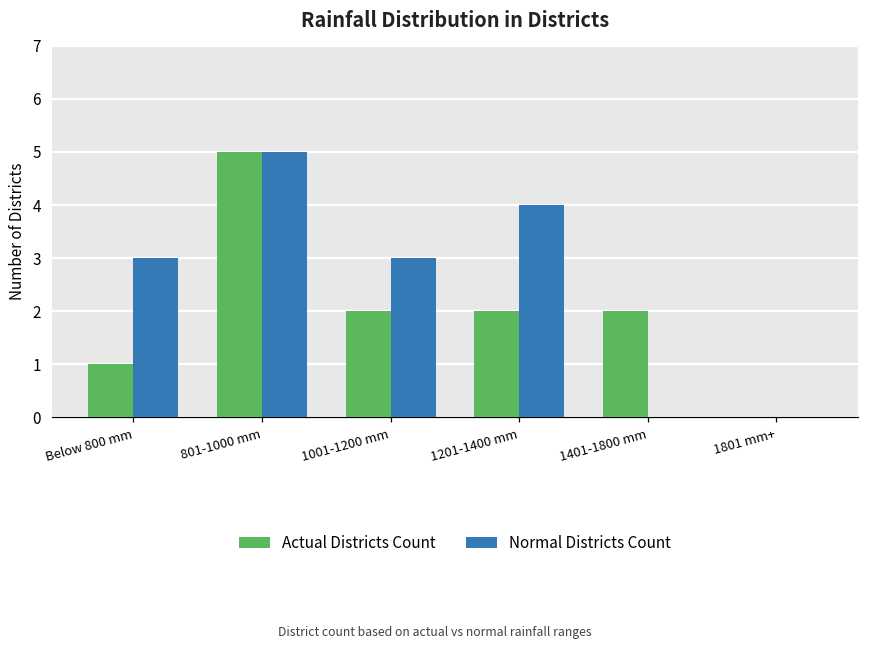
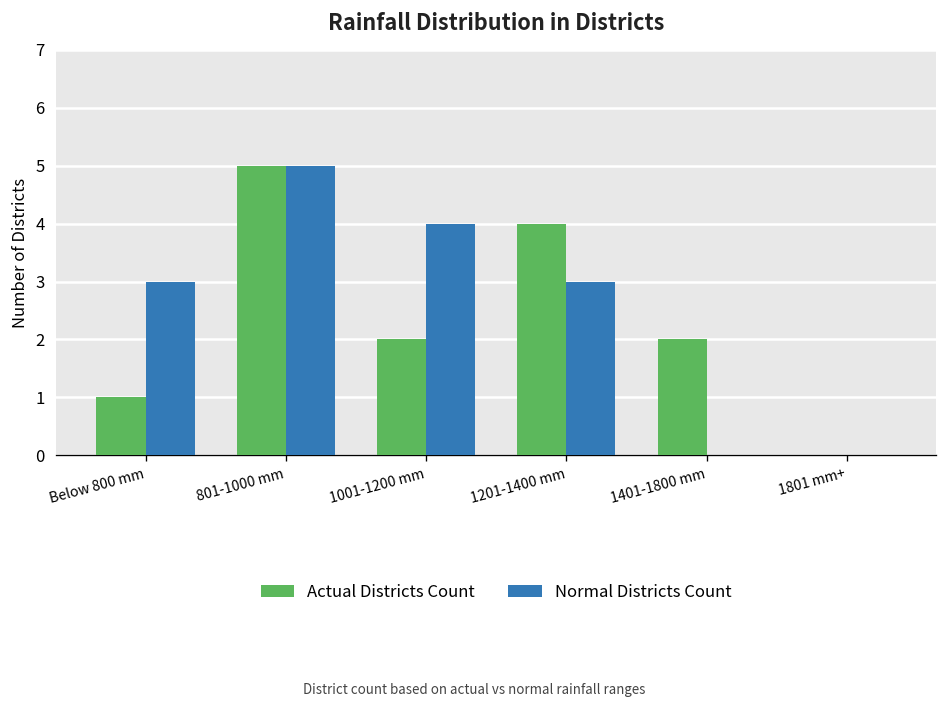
  {
    "Actual Districts Count": {
      "Below 800 mm": 1,
      "801-1000 mm": 5,
      "1001-1200 mm": 2,
-     "1201-1400 mm": 2,
+     "1201-1400 mm": 4,
      "1401-1800 mm": 2,
      "1801 mm+": 0
    },
    "Normal Districts Count": {
      "Below 800 mm": 3,
      "801-1000 mm": 5,
-     "1001-1200 mm": 3,
-     "1201-1400 mm": 4,
+     "1001-1200 mm": 4,
+     "1201-1400 mm": 3,
      "1401-1800 mm": 0,
      "1801 mm+": 0
    }
  }
